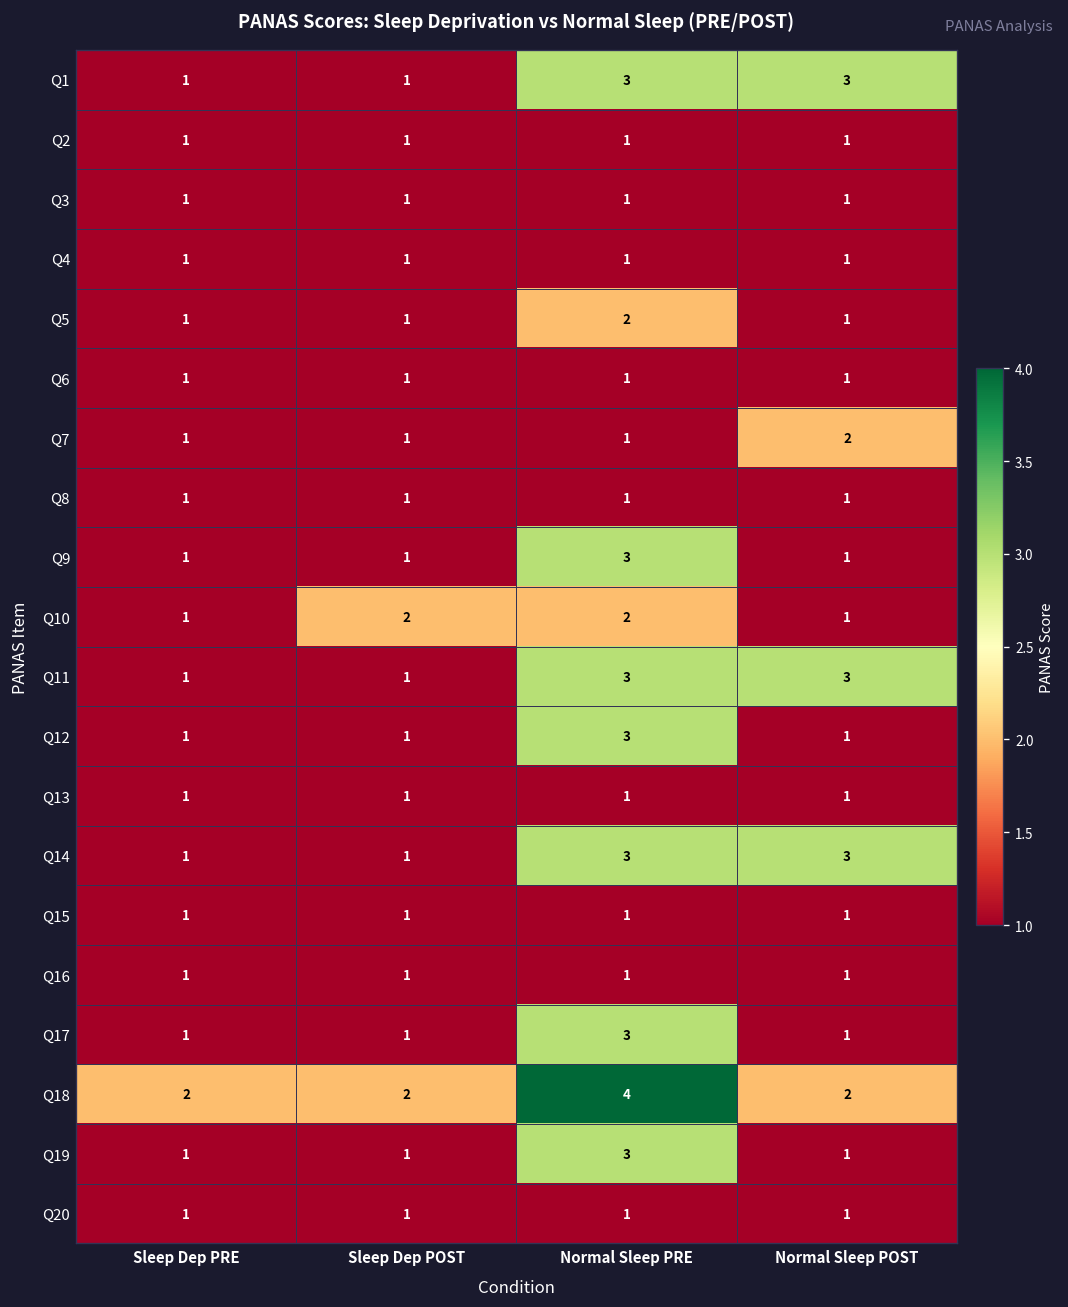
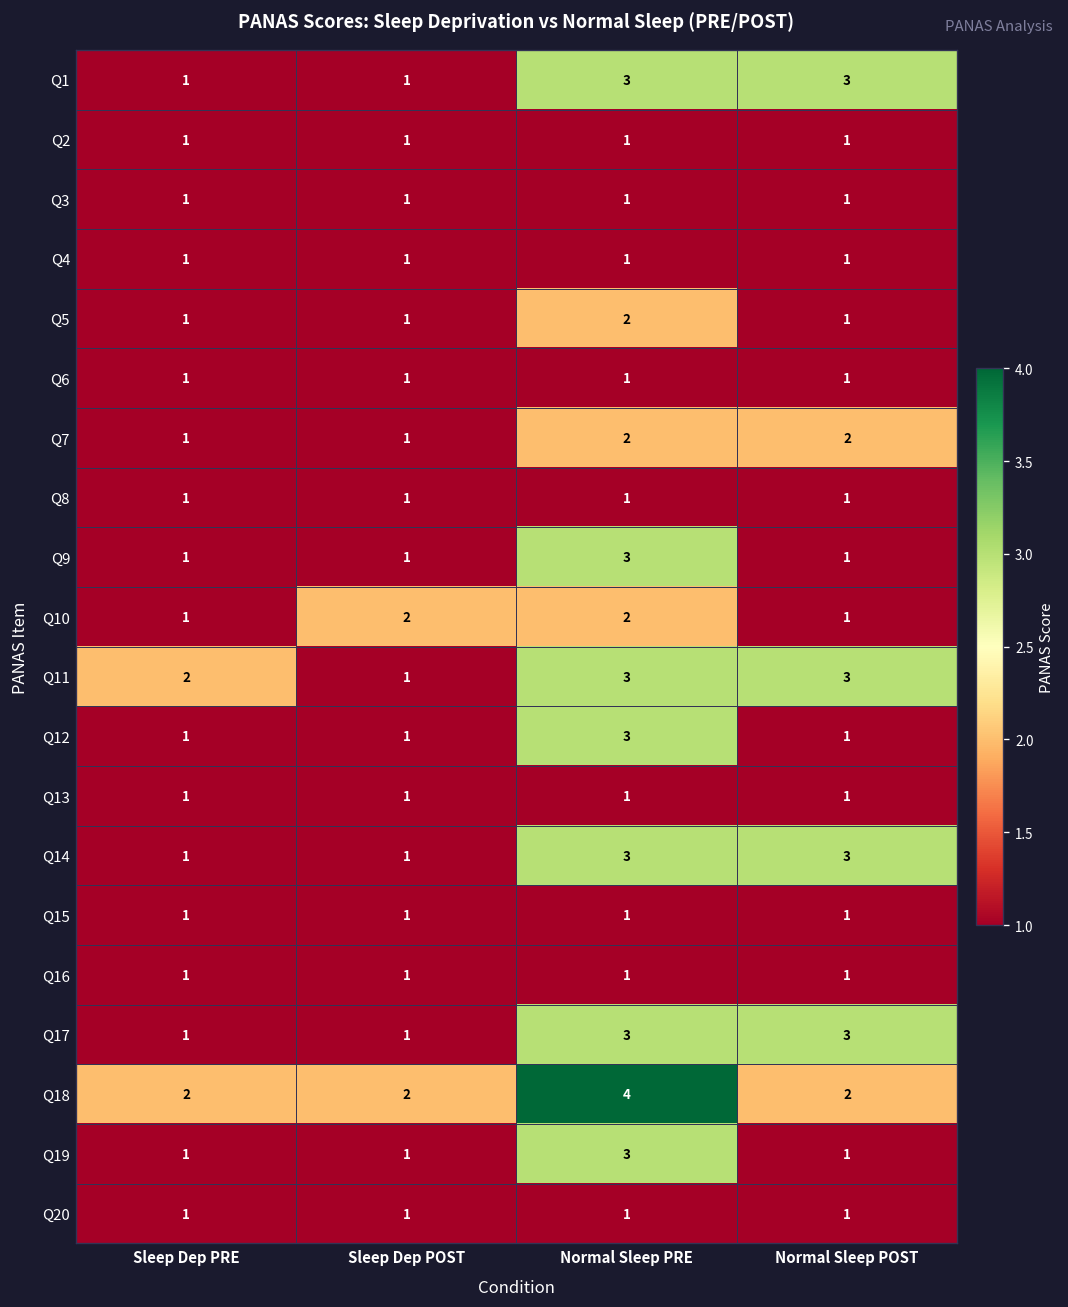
  {
    "Q1": {
      "Sleep Dep PRE": 1,
      "Sleep Dep POST": 1,
      "Normal Sleep PRE": 3,
      "Normal Sleep POST": 3
    },
    "Q2": {
      "Sleep Dep PRE": 1,
      "Sleep Dep POST": 1,
      "Normal Sleep PRE": 1,
      "Normal Sleep POST": 1
    },
    "Q3": {
      "Sleep Dep PRE": 1,
      "Sleep Dep POST": 1,
      "Normal Sleep PRE": 1,
      "Normal Sleep POST": 1
    },
    "Q4": {
      "Sleep Dep PRE": 1,
      "Sleep Dep POST": 1,
      "Normal Sleep PRE": 1,
      "Normal Sleep POST": 1
    },
    "Q5": {
      "Sleep Dep PRE": 1,
      "Sleep Dep POST": 1,
      "Normal Sleep PRE": 2,
      "Normal Sleep POST": 1
    },
    "Q6": {
      "Sleep Dep PRE": 1,
      "Sleep Dep POST": 1,
      "Normal Sleep PRE": 1,
      "Normal Sleep POST": 1
    },
    "Q7": {
      "Sleep Dep PRE": 1,
      "Sleep Dep POST": 1,
-     "Normal Sleep PRE": 1,
+     "Normal Sleep PRE": 2,
      "Normal Sleep POST": 2
    },
    "Q8": {
      "Sleep Dep PRE": 1,
      "Sleep Dep POST": 1,
      "Normal Sleep PRE": 1,
      "Normal Sleep POST": 1
    },
    "Q9": {
      "Sleep Dep PRE": 1,
      "Sleep Dep POST": 1,
      "Normal Sleep PRE": 3,
      "Normal Sleep POST": 1
    },
    "Q10": {
      "Sleep Dep PRE": 1,
      "Sleep Dep POST": 2,
      "Normal Sleep PRE": 2,
      "Normal Sleep POST": 1
    },
    "Q11": {
-     "Sleep Dep PRE": 1,
+     "Sleep Dep PRE": 2,
      "Sleep Dep POST": 1,
      "Normal Sleep PRE": 3,
      "Normal Sleep POST": 3
    },
    "Q12": {
      "Sleep Dep PRE": 1,
      "Sleep Dep POST": 1,
      "Normal Sleep PRE": 3,
      "Normal Sleep POST": 1
    },
    "Q13": {
      "Sleep Dep PRE": 1,
      "Sleep Dep POST": 1,
      "Normal Sleep PRE": 1,
      "Normal Sleep POST": 1
    },
    "Q14": {
      "Sleep Dep PRE": 1,
      "Sleep Dep POST": 1,
      "Normal Sleep PRE": 3,
      "Normal Sleep POST": 3
    },
    "Q15": {
      "Sleep Dep PRE": 1,
      "Sleep Dep POST": 1,
      "Normal Sleep PRE": 1,
      "Normal Sleep POST": 1
    },
    "Q16": {
      "Sleep Dep PRE": 1,
      "Sleep Dep POST": 1,
      "Normal Sleep PRE": 1,
      "Normal Sleep POST": 1
    },
    "Q17": {
      "Sleep Dep PRE": 1,
      "Sleep Dep POST": 1,
      "Normal Sleep PRE": 3,
-     "Normal Sleep POST": 1
+     "Normal Sleep POST": 3
    },
    "Q18": {
      "Sleep Dep PRE": 2,
      "Sleep Dep POST": 2,
      "Normal Sleep PRE": 4,
      "Normal Sleep POST": 2
    },
    "Q19": {
      "Sleep Dep PRE": 1,
      "Sleep Dep POST": 1,
      "Normal Sleep PRE": 3,
      "Normal Sleep POST": 1
    },
    "Q20": {
      "Sleep Dep PRE": 1,
      "Sleep Dep POST": 1,
      "Normal Sleep PRE": 1,
      "Normal Sleep POST": 1
    }
  }
